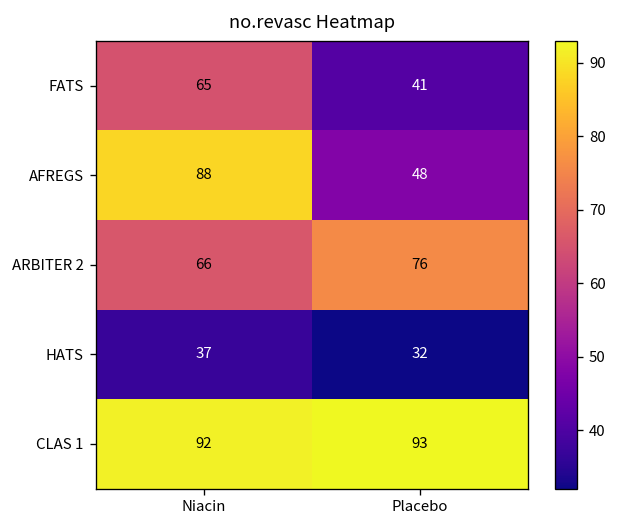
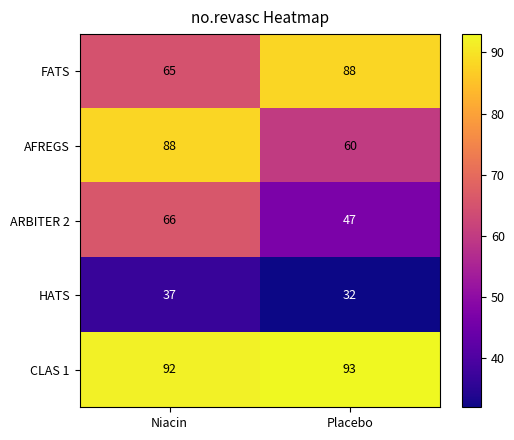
  {
    "FATS": {
      "Niacin": 65,
-     "Placebo": 41
+     "Placebo": 88
    },
    "AFREGS": {
      "Niacin": 88,
-     "Placebo": 48
+     "Placebo": 60
    },
    "ARBITER 2": {
      "Niacin": 66,
-     "Placebo": 76
+     "Placebo": 47
    },
    "HATS": {
      "Niacin": 37,
      "Placebo": 32
    },
    "CLAS 1": {
      "Niacin": 92,
      "Placebo": 93
    }
  }
